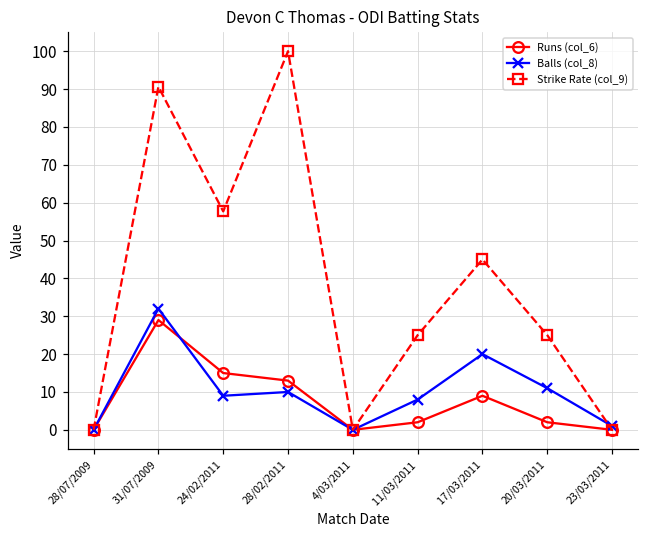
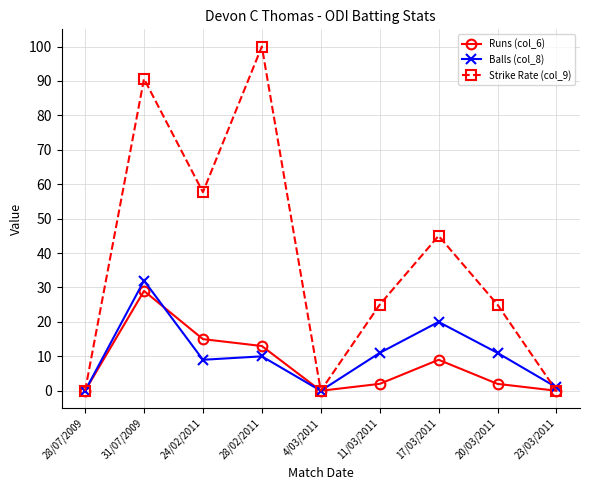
  {
    "Balls (col_8)": {
      "31/07/2009": 32,
      "24/02/2011": 9,
      "28/02/2011": 10,
-     "11/03/2011": 8,
+     "11/03/2011": 11,
      "17/03/2011": 20,
      "20/03/2011": 11,
      "23/03/2011": 1
    }
  }
